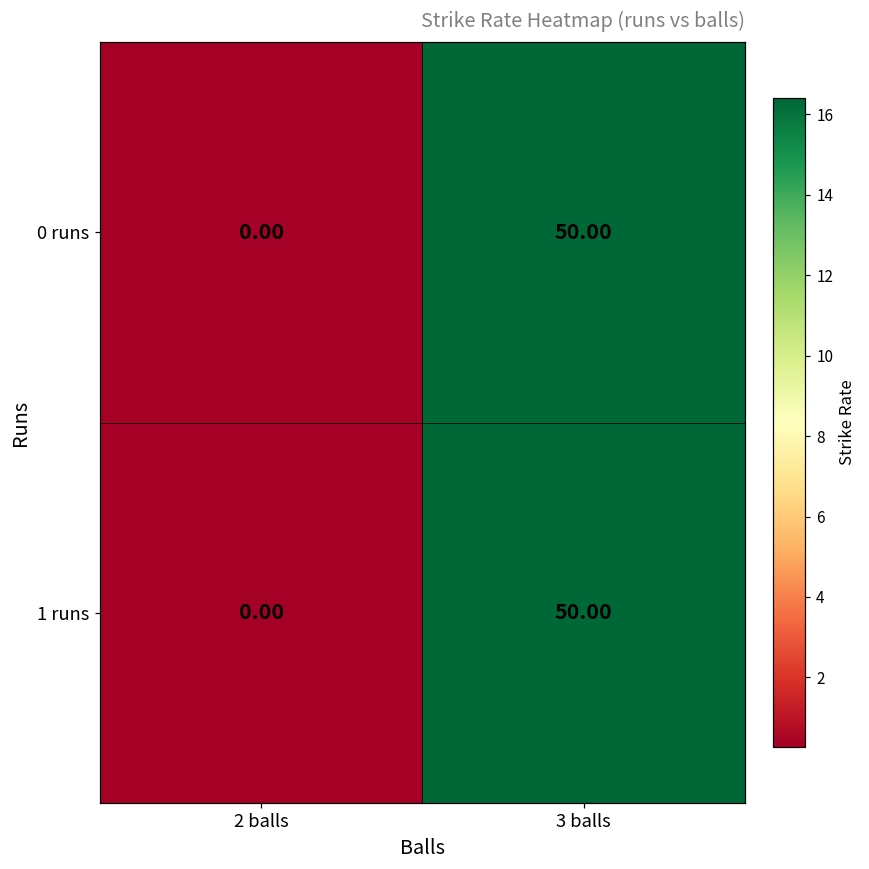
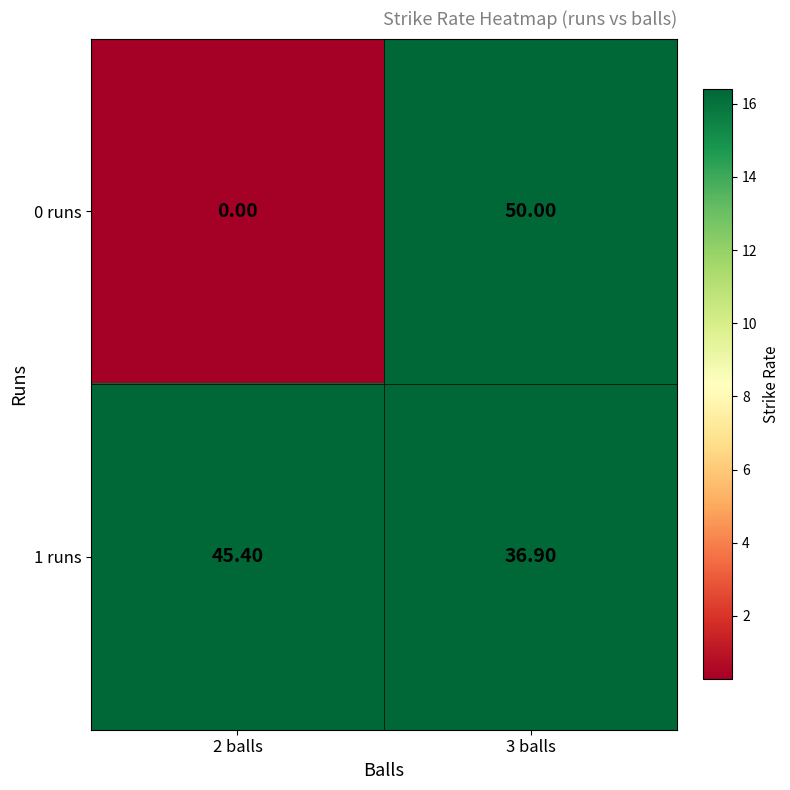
  {
    "0 runs": {
      "2 balls": 0.00,
      "3 balls": 50.00
    },
    "1 runs": {
-     "2 balls": 0.00,
-     "3 balls": 50.00
+     "2 balls": 45.40,
+     "3 balls": 36.90
    }
  }
